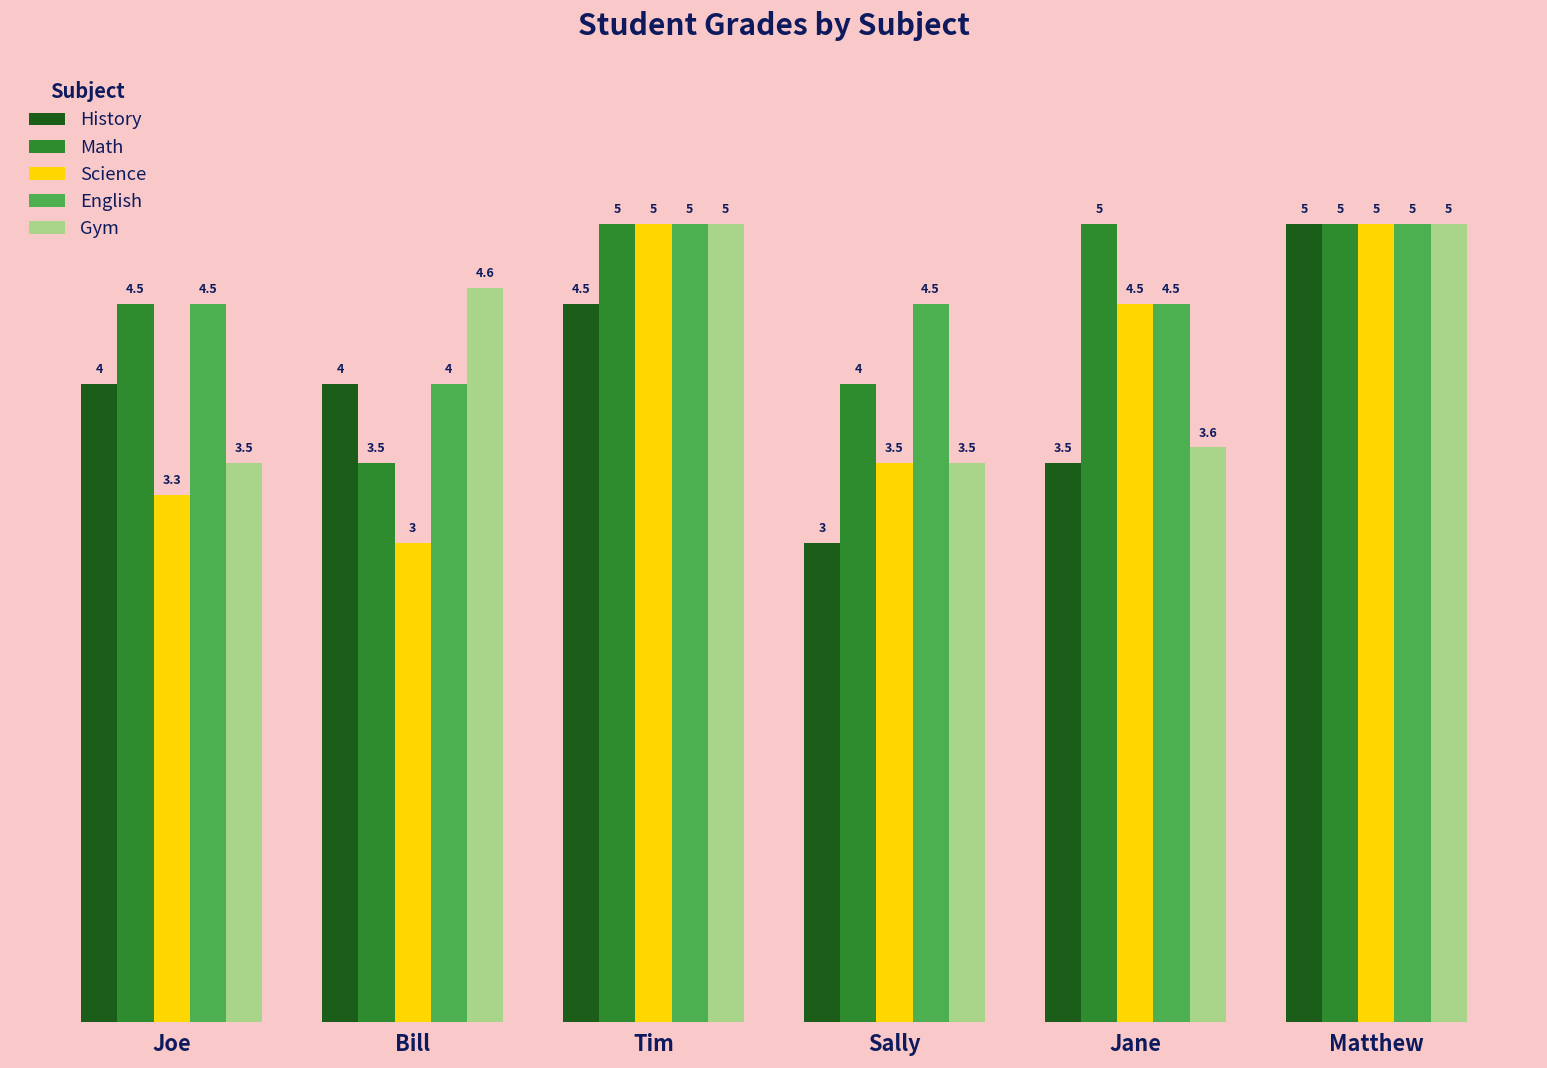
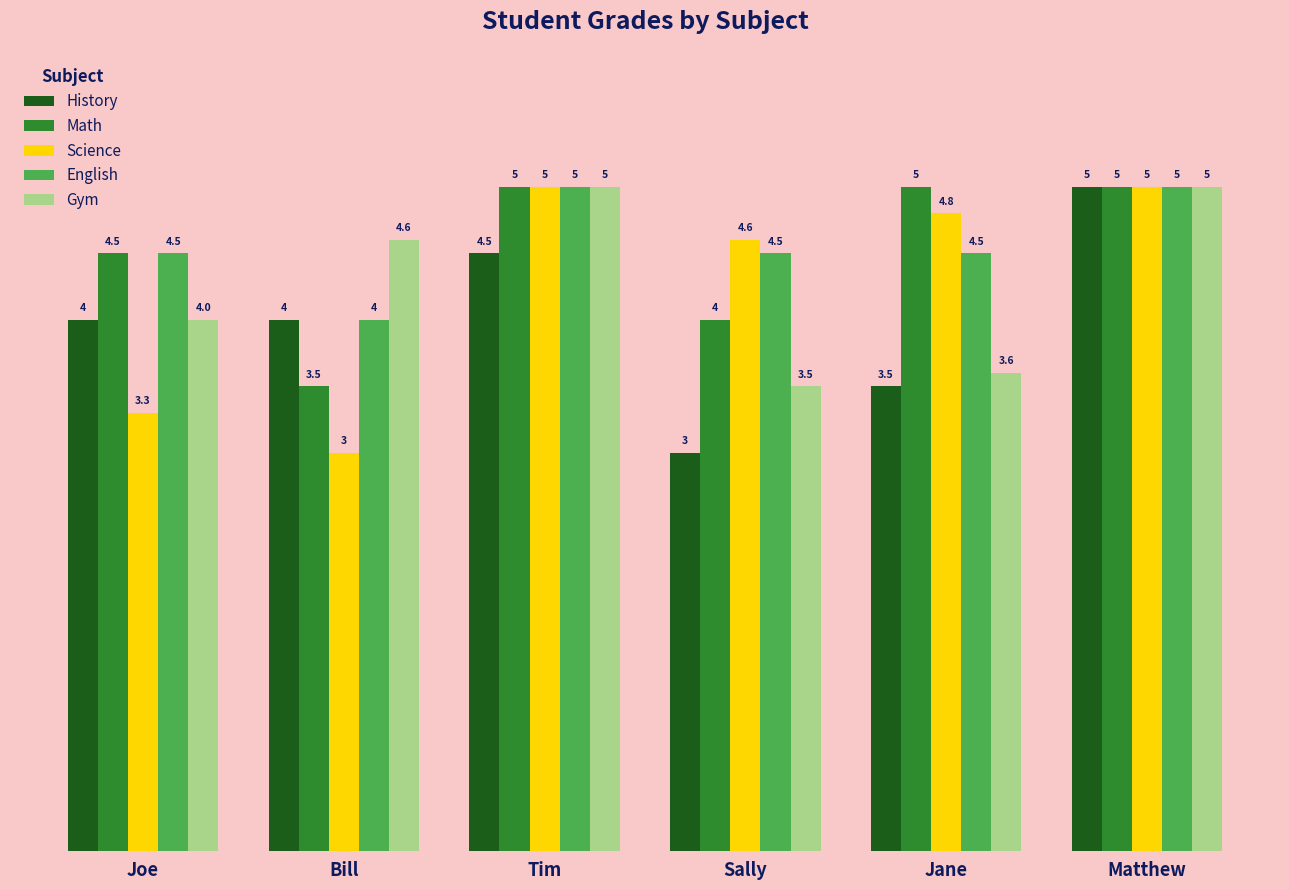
  {
    "Science": {
      "Joe": 3.3,
      "Bill": 3,
      "Tim": 5,
-     "Sally": 3.5,
-     "Jane": 4.5,
+     "Sally": 4.6,
+     "Jane": 4.8,
      "Matthew": 5
    },
    "Gym": {
-     "Joe": 3.5,
+     "Joe": 4.0,
      "Bill": 4.6,
      "Tim": 5,
      "Sally": 3.5,
      "Jane": 3.6,
      "Matthew": 5
    }
  }
